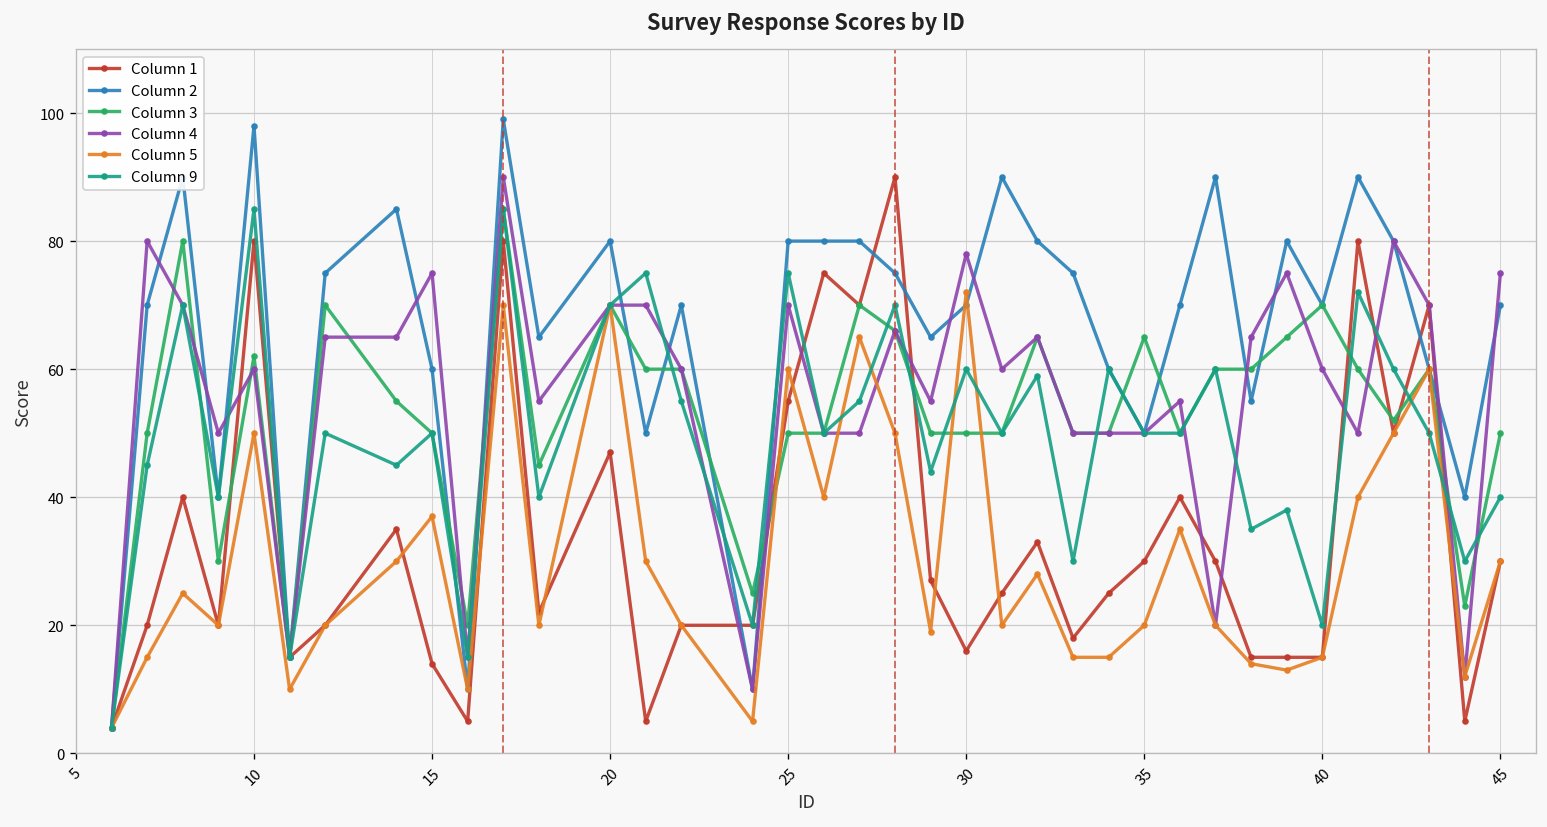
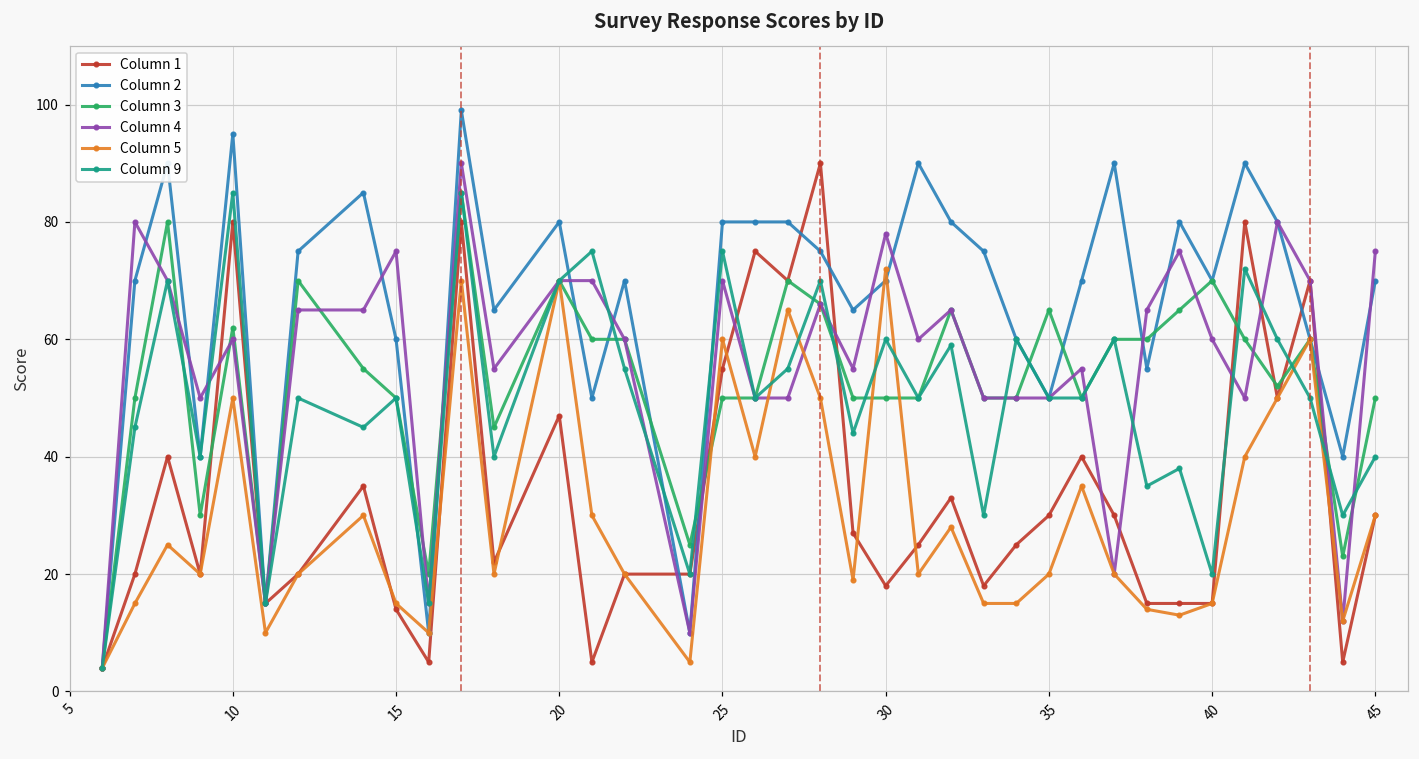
  {
    "Column 1": {
      "10": 80,
      "15": 14,
      "20": 47,
      "25": 55,
-     "30": 16,
+     "30": 18,
      "35": 30
    },
    "Column 2": {
-     "10": 98,
+     "10": 95,
      "15": 60,
      "20": 80,
      "25": 80,
      "30": 70,
      "45": 70
    },
    "Column 4": {
      "10": 60,
      "15": 75,
      "25": 70,
      "30": 78,
      "40": 60,
      "45": 75
    },
    "Column 5": {
      "10": 50,
-     "15": 37,
+     "15": 15,
      "25": 60,
      "30": 72,
      "35": 20
    }
  }
